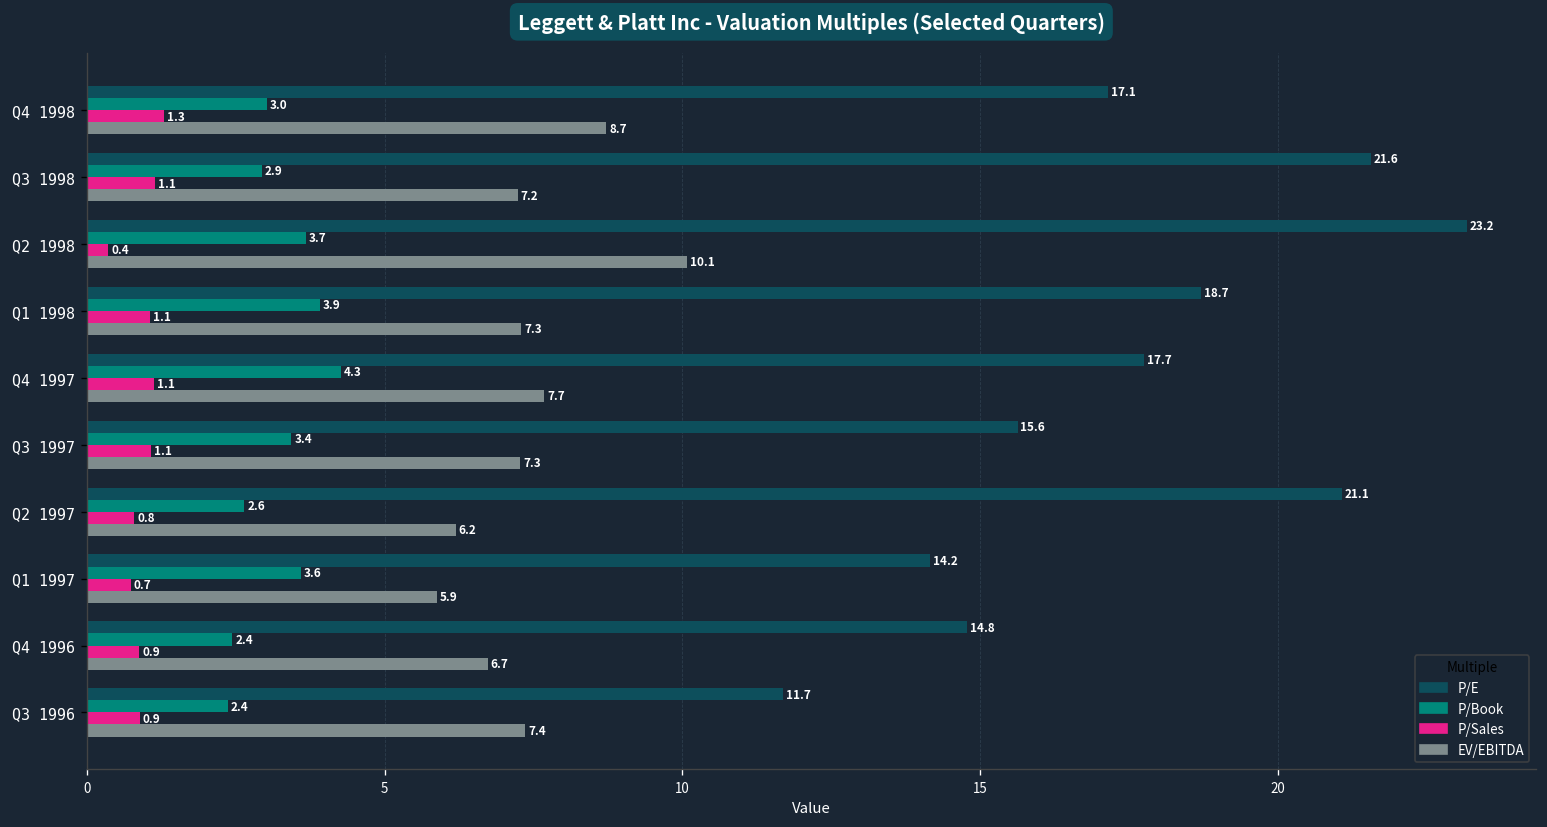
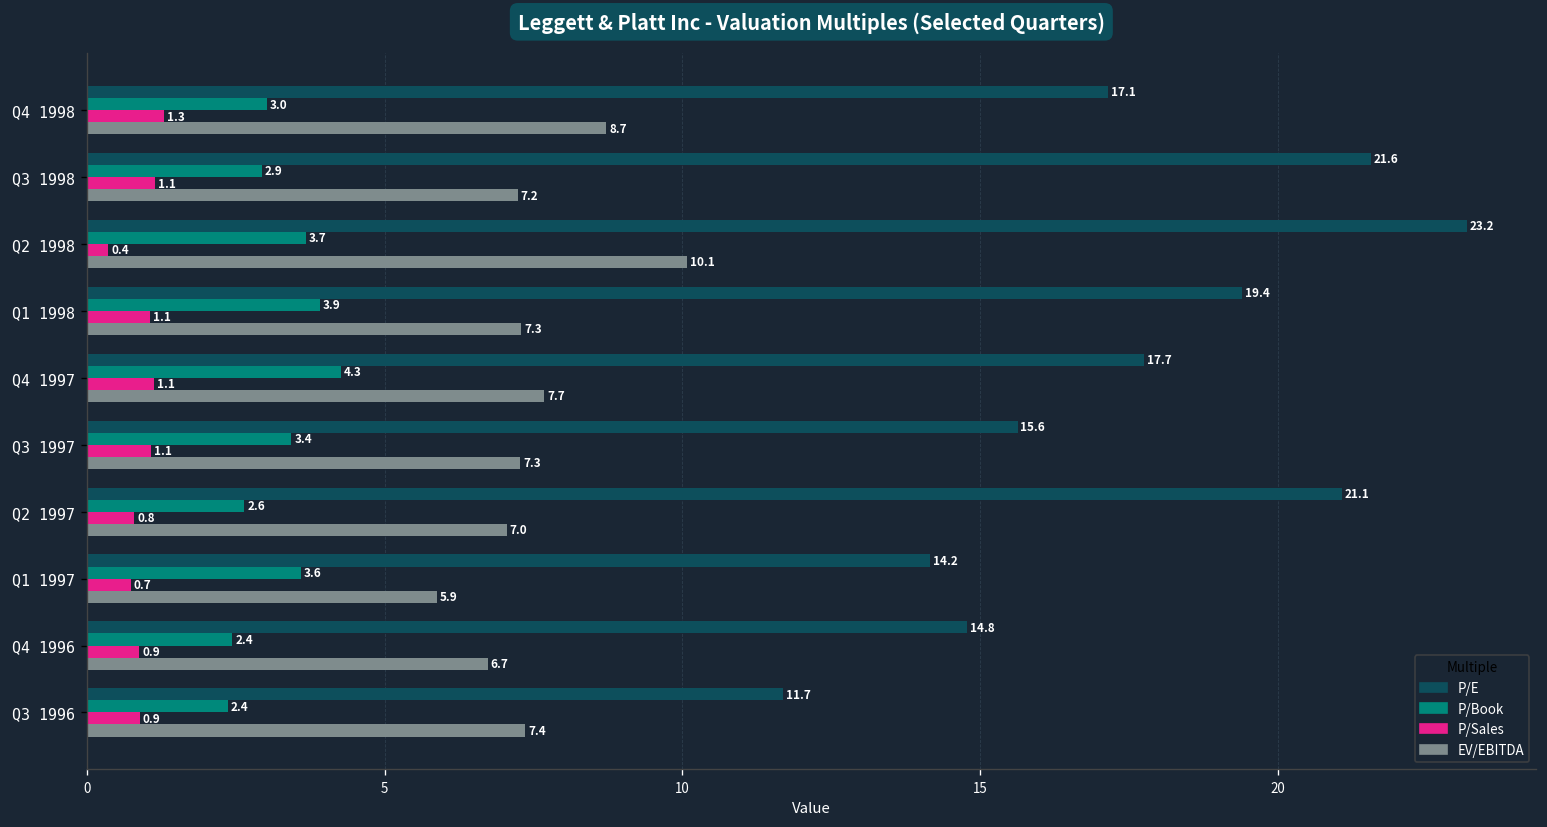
  {
    "P/E": {
      "Q4 1998": 17.1,
      "Q3 1998": 21.6,
      "Q2 1998": 23.2,
-     "Q1 1998": 18.7,
+     "Q1 1998": 19.4,
      "Q4 1997": 17.7,
      "Q3 1997": 15.6,
      "Q2 1997": 21.1,
      "Q1 1997": 14.2,
      "Q4 1996": 14.8,
      "Q3 1996": 11.7
    },
    "P/Book": {
      "Q4 1998": 3.0,
      "Q3 1998": 2.9,
      "Q2 1998": 3.7,
      "Q1 1998": 3.9,
      "Q4 1997": 4.3,
      "Q3 1997": 3.4,
      "Q2 1997": 2.6,
      "Q1 1997": 3.6,
      "Q4 1996": 2.4,
      "Q3 1996": 2.4
    },
    "P/Sales": {
      "Q4 1998": 1.3,
      "Q3 1998": 1.1,
      "Q2 1998": 0.4,
      "Q1 1998": 1.1,
      "Q4 1997": 1.1,
      "Q3 1997": 1.1,
      "Q2 1997": 0.8,
      "Q1 1997": 0.7,
      "Q4 1996": 0.9,
      "Q3 1996": 0.9
    },
    "EV/EBITDA": {
      "Q4 1998": 8.7,
      "Q3 1998": 7.2,
      "Q2 1998": 10.1,
      "Q1 1998": 7.3,
      "Q4 1997": 7.7,
      "Q3 1997": 7.3,
-     "Q2 1997": 6.2,
+     "Q2 1997": 7.0,
      "Q1 1997": 5.9,
      "Q4 1996": 6.7,
      "Q3 1996": 7.4
    }
  }
